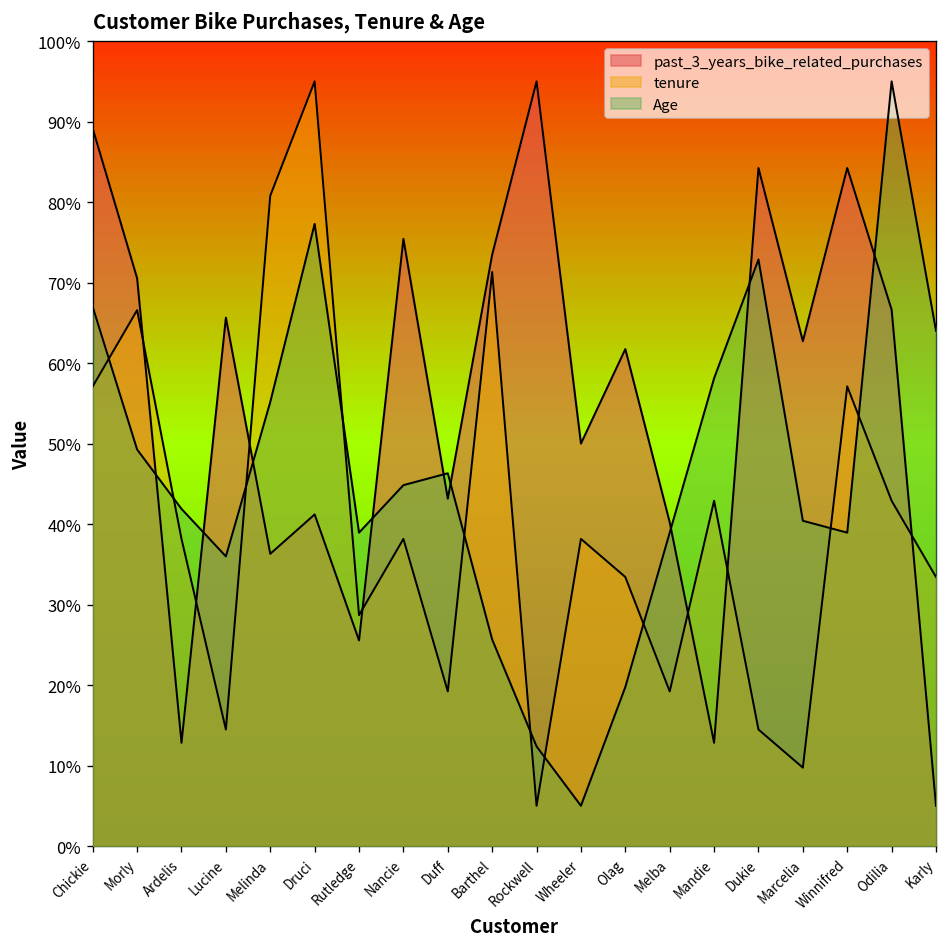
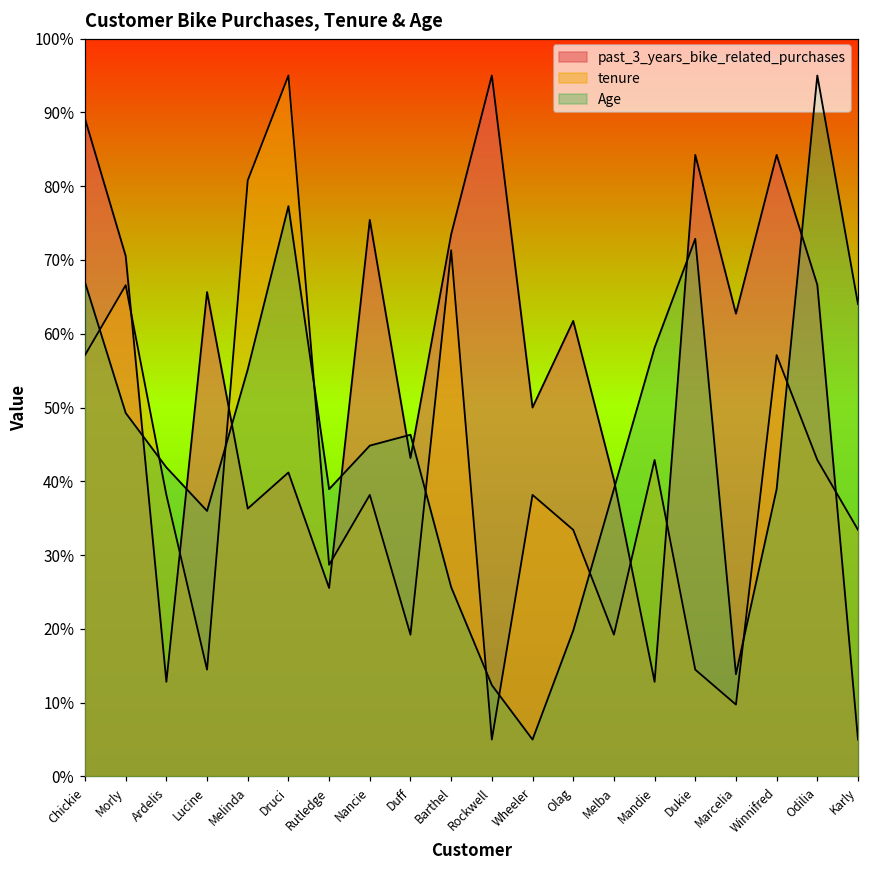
  {
    "past_3_years_bike_related_purchases": {
      "Chickie": "89%",
      "Morly": "71%",
      "Ardelis": "13%",
      "Lucine": "66%",
      "Melinda": "36%",
      "Druci": "41%",
      "Rutledge": "26%",
      "Nancie": "75%",
      "Duff": "43%",
      "Barthel": "73%",
      "Rockwell": "95%",
      "Wheeler": "50%",
      "Olag": "62%",
      "Melba": "40%",
      "Mandie": "13%",
      "Dukie": "84%",
      "Marcelia": "63%",
      "Winnifred": "84%",
      "Odilia": "67%",
      "Karly": "5%"
    },
    "tenure": {
      "Chickie": "57%",
      "Morly": "67%",
      "Ardelis": "38%",
      "Lucine": "14%",
      "Melinda": "81%",
      "Druci": "95%",
      "Rutledge": "29%",
      "Nancie": "38%",
      "Duff": "19%",
      "Barthel": "71%",
      "Rockwell": "5%",
      "Wheeler": "38%",
      "Olag": "33%",
      "Melba": "19%",
      "Mandie": "43%",
      "Dukie": "14%",
      "Marcelia": "10%",
      "Winnifred": "57%",
      "Odilia": "43%",
      "Karly": "33%"
    },
    "Age": {
      "Chickie": "67%",
      "Morly": "49%",
      "Ardelis": "42%",
      "Lucine": "36%",
      "Melinda": "55%",
      "Druci": "77%",
      "Rutledge": "39%",
      "Nancie": "45%",
      "Duff": "46%",
      "Barthel": "26%",
      "Rockwell": "12%",
      "Wheeler": "5%",
      "Olag": "20%",
      "Melba": "39%",
      "Mandie": "58%",
      "Dukie": "73%",
-     "Marcelia": "40%",
+     "Marcelia": "14%",
      "Winnifred": "39%",
      "Karly": "64%"
    }
  }
